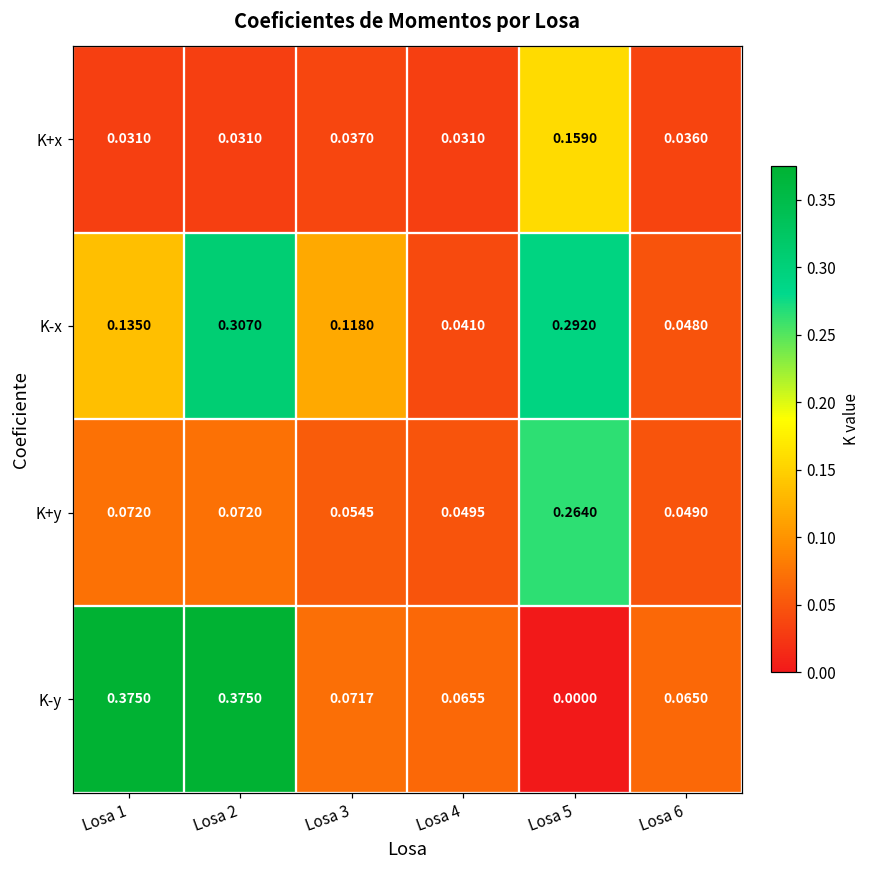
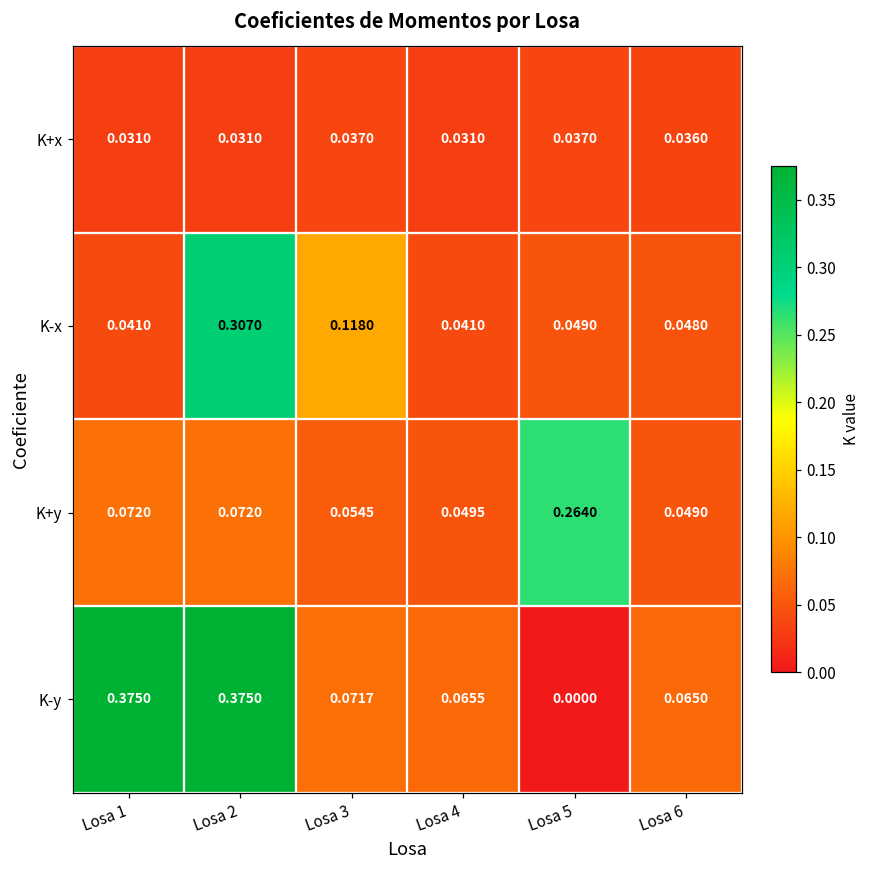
  {
    "K+x": {
      "Losa 1": 0.0310,
      "Losa 2": 0.0310,
      "Losa 3": 0.0370,
      "Losa 4": 0.0310,
-     "Losa 5": 0.1590,
+     "Losa 5": 0.0370,
      "Losa 6": 0.0360
    },
    "K-x": {
-     "Losa 1": 0.1350,
+     "Losa 1": 0.0410,
      "Losa 2": 0.3070,
      "Losa 3": 0.1180,
      "Losa 4": 0.0410,
-     "Losa 5": 0.2920,
+     "Losa 5": 0.0490,
      "Losa 6": 0.0480
    },
    "K+y": {
      "Losa 1": 0.0720,
      "Losa 2": 0.0720,
      "Losa 3": 0.0545,
      "Losa 4": 0.0495,
      "Losa 5": 0.2640,
      "Losa 6": 0.0490
    },
    "K-y": {
      "Losa 1": 0.3750,
      "Losa 2": 0.3750,
      "Losa 3": 0.0717,
      "Losa 4": 0.0655,
      "Losa 5": 0.0000,
      "Losa 6": 0.0650
    }
  }
